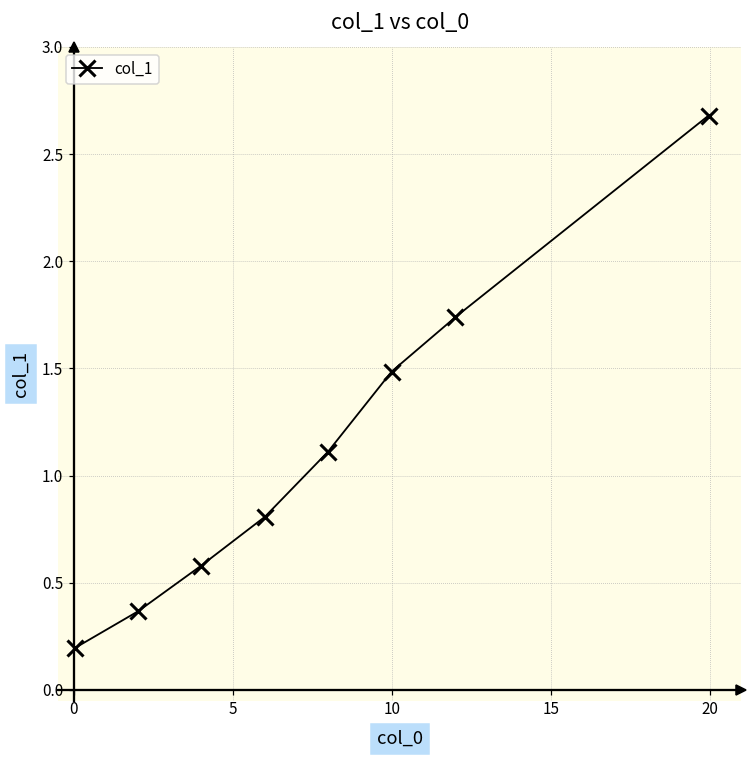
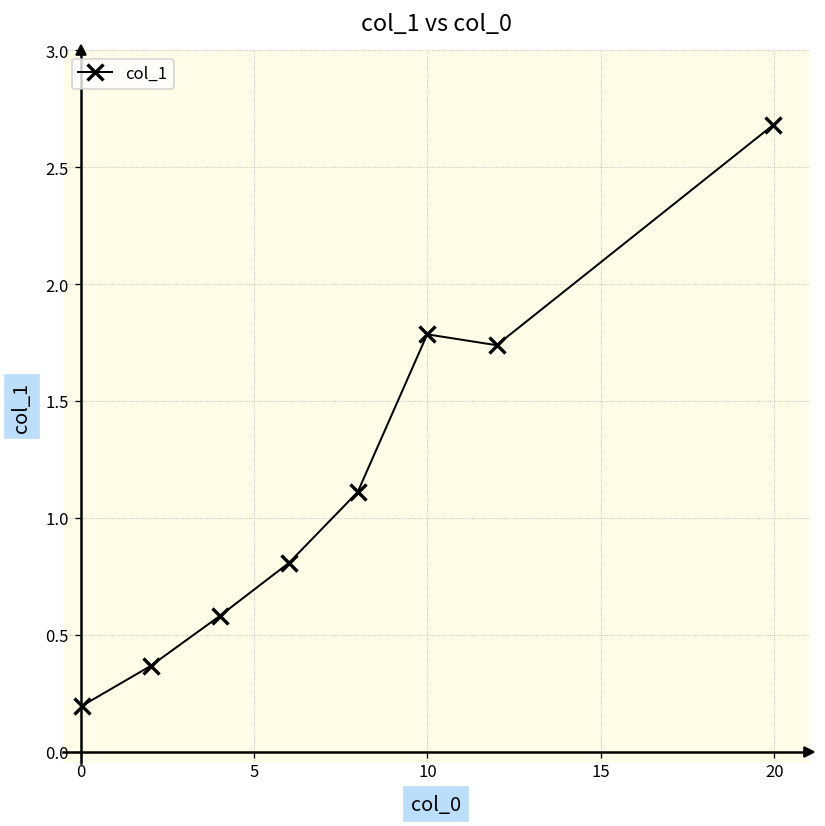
  {
    "0": 0.20,
-   "10": 1.49,
+   "10": 1.79,
    "20": 2.68
  }
